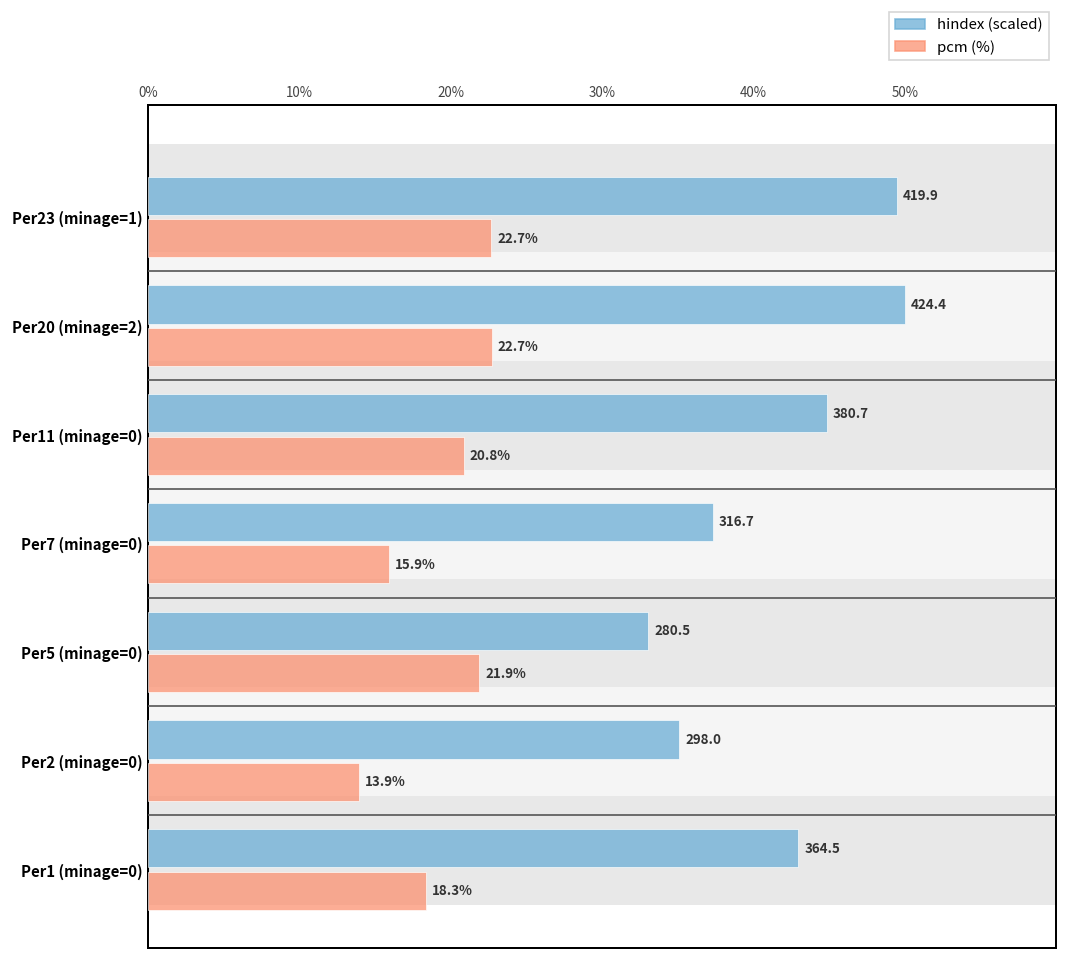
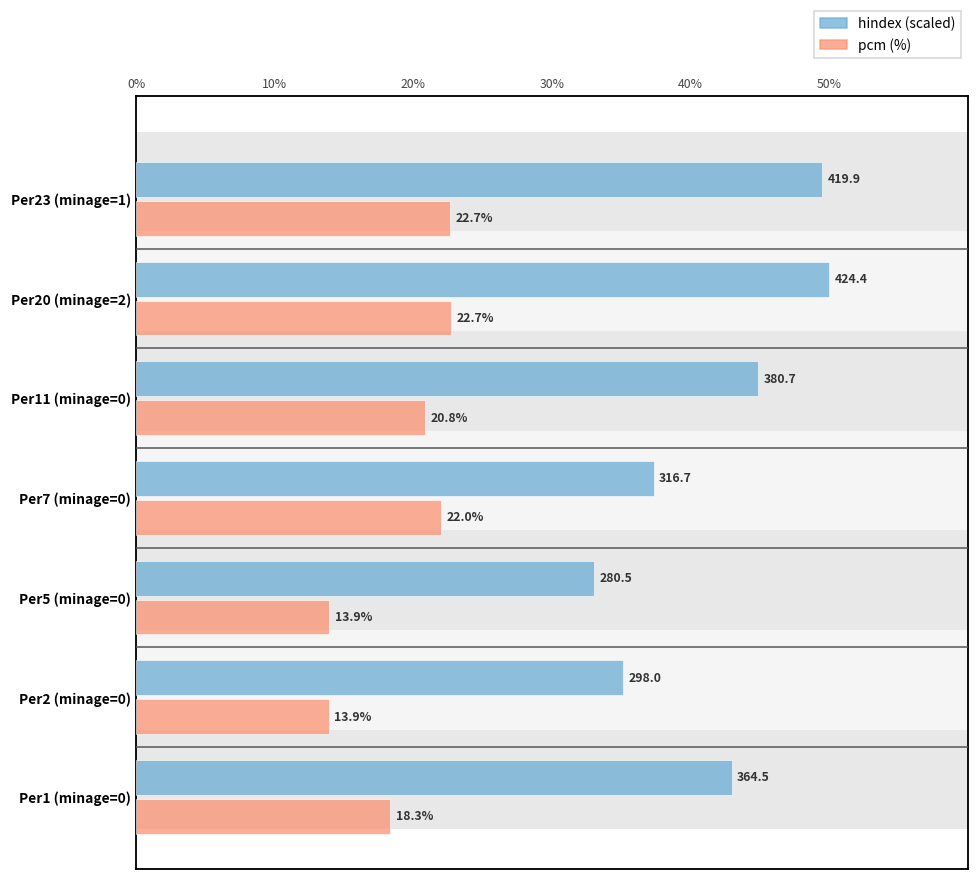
  {
    "pcm (%)": {
-     "Per7 (minage=0)": "15.9%",
-     "Per5 (minage=0)": "21.9%"
+     "Per7 (minage=0)": "22.0%",
+     "Per5 (minage=0)": "13.9%"
    }
  }
